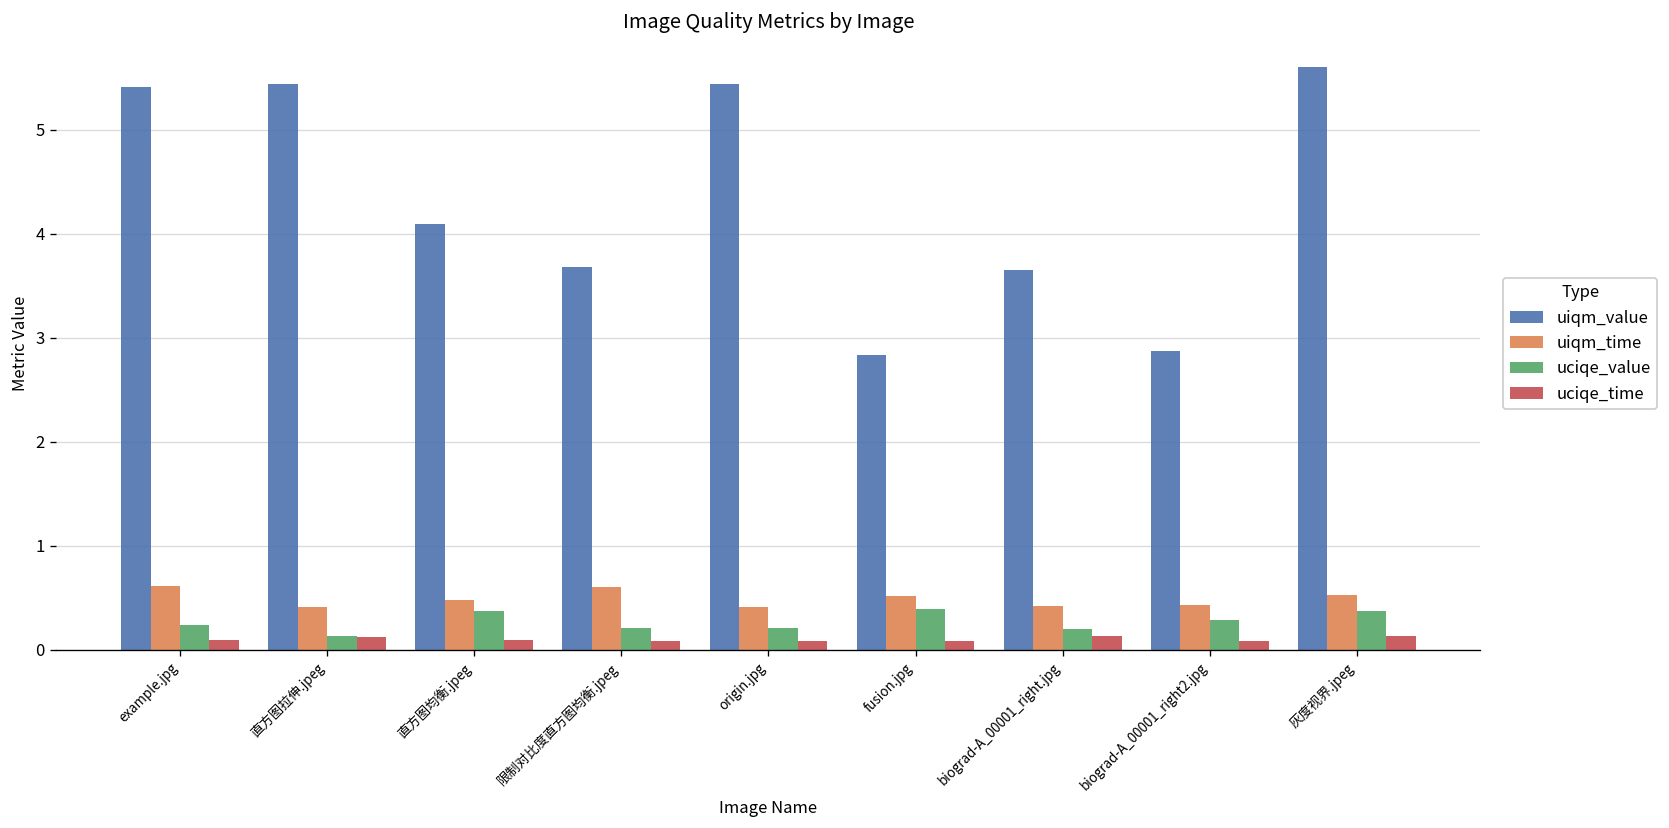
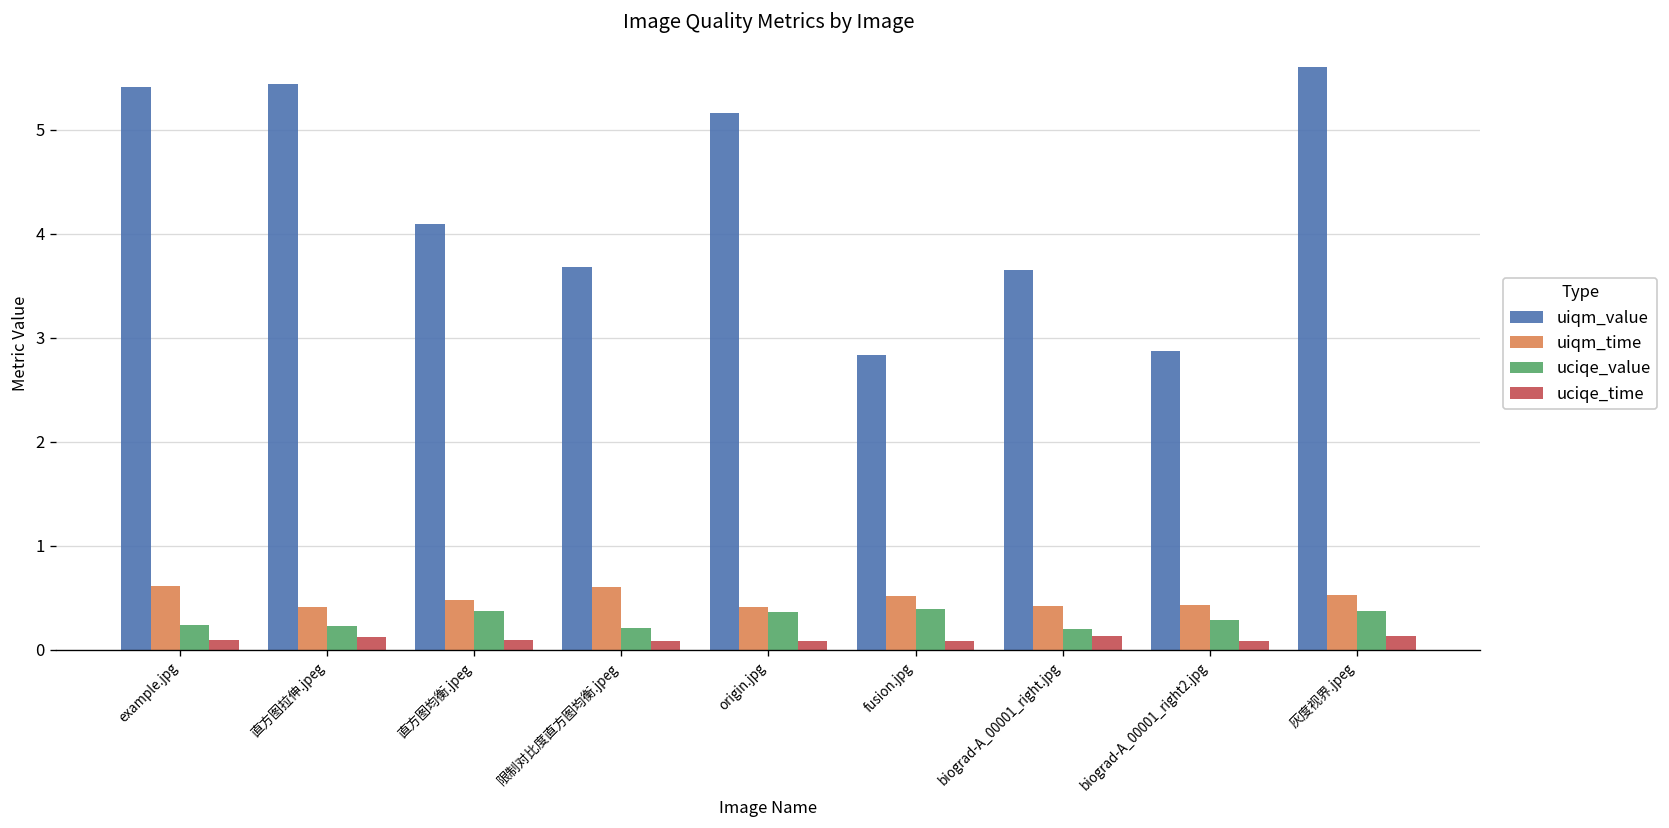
  {
    "uiqm_value": {
      "example.jpg": 5.4,
      "直方图拉伸.jpeg": 5.4,
      "直方图均衡.jpeg": 4.1,
      "限制对比度直方图均衡.jpeg": 3.7,
-     "origin.jpg": 5.4,
+     "origin.jpg": 5.2,
      "fusion.jpg": 2.8,
      "biograd-A_00001_right.jpg": 3.6,
      "biograd-A_00001_right2.jpg": 2.9,
      "灰度视界.jpeg": 5.6
    },
    "uciqe_value": {
      "example.jpg": 0.2,
-     "直方图拉伸.jpeg": 0.1,
+     "直方图拉伸.jpeg": 0.2,
      "直方图均衡.jpeg": 0.4,
      "限制对比度直方图均衡.jpeg": 0.2,
-     "origin.jpg": 0.2,
+     "origin.jpg": 0.4,
      "fusion.jpg": 0.4,
      "biograd-A_00001_right.jpg": 0.2,
      "biograd-A_00001_right2.jpg": 0.3,
      "灰度视界.jpeg": 0.4
    }
  }
